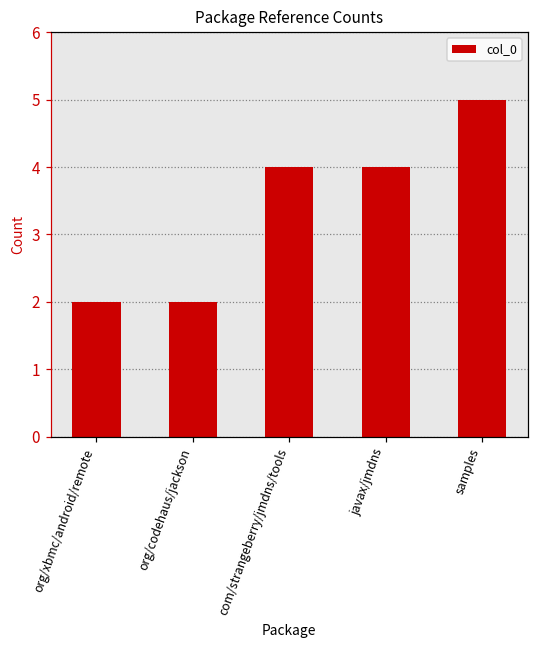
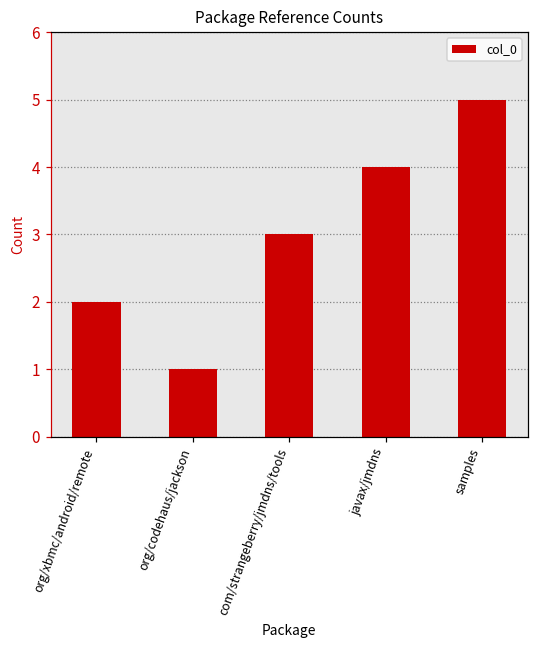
  {
    "org/xbmc/android/remote": 2,
-   "org/codehaus/jackson": 2,
-   "com/strangeberry/jmdns/tools": 4,
+   "org/codehaus/jackson": 1,
+   "com/strangeberry/jmdns/tools": 3,
    "javax/jmdns": 4,
    "samples": 5
  }
